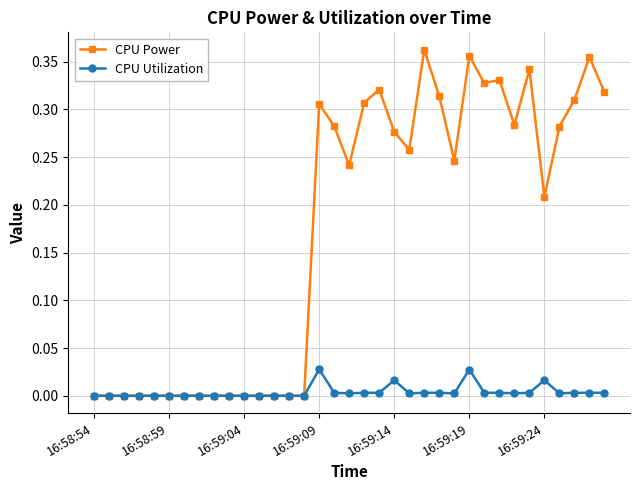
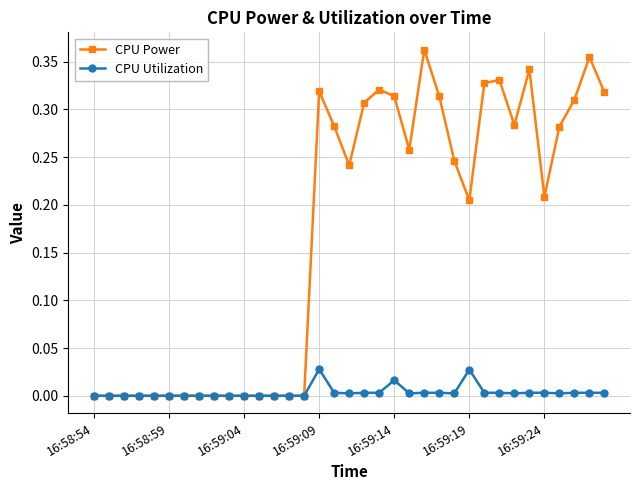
  {
    "CPU Power": {
-     "16:59:09": 0.31,
-     "16:59:14": 0.28,
-     "16:59:19": 0.36,
+     "16:59:09": 0.32,
+     "16:59:14": 0.31,
+     "16:59:19": 0.20,
      "16:59:24": 0.21
    },
    "CPU Utilization": {
      "16:59:09": 0.03,
      "16:59:14": 0.02,
      "16:59:19": 0.03,
-     "16:59:24": 0.02
+     "16:59:24": 0.00
    }
  }
